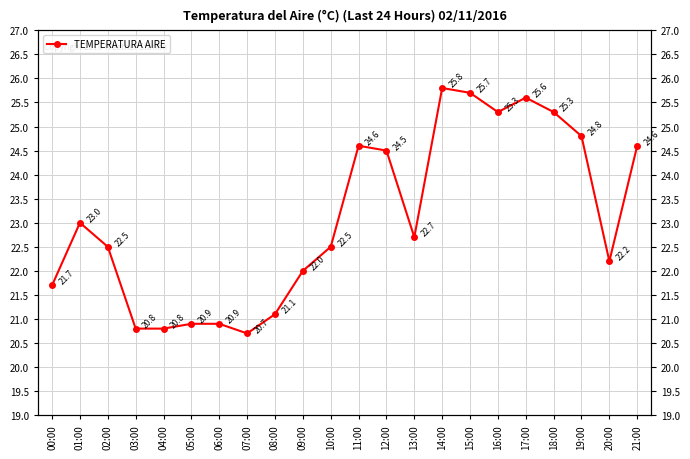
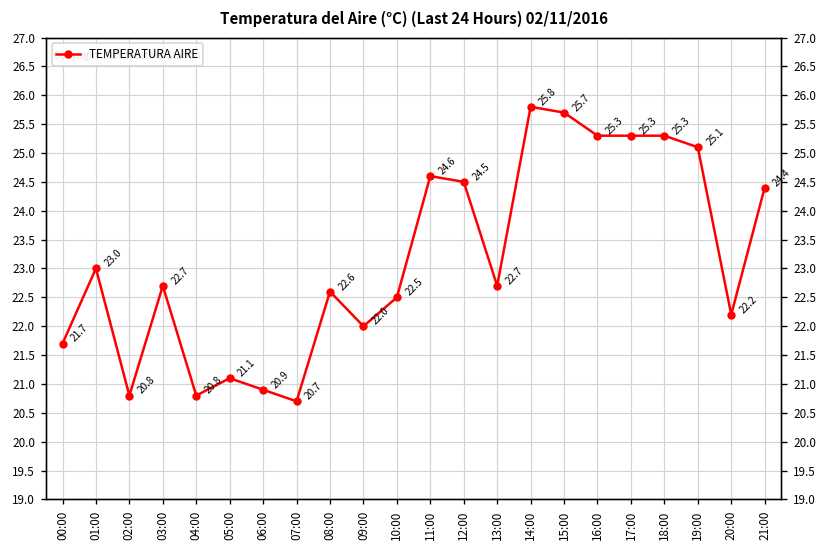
  {
    "00:00": 21.7,
    "01:00": 23.0,
-   "02:00": 22.5,
-   "03:00": 20.8,
+   "02:00": 20.8,
+   "03:00": 22.7,
    "04:00": 20.8,
-   "05:00": 20.9,
+   "05:00": 21.1,
    "06:00": 20.9,
    "07:00": 20.7,
-   "08:00": 21.1,
+   "08:00": 22.6,
    "09:00": 22.0,
    "10:00": 22.5,
    "11:00": 24.6,
    "12:00": 24.5,
    "13:00": 22.7,
    "14:00": 25.8,
    "15:00": 25.7,
-   "17:00": 25.6,
+   "17:00": 25.3,
    "18:00": 25.3,
-   "19:00": 24.8,
+   "19:00": 25.1,
    "20:00": 22.2,
-   "21:00": 24.6
+   "21:00": 24.4
  }
